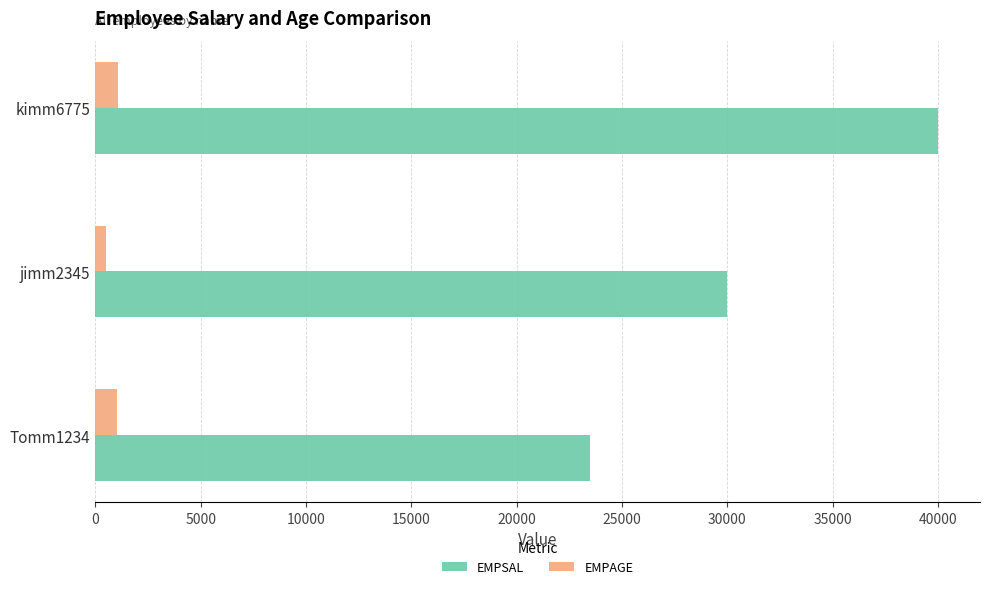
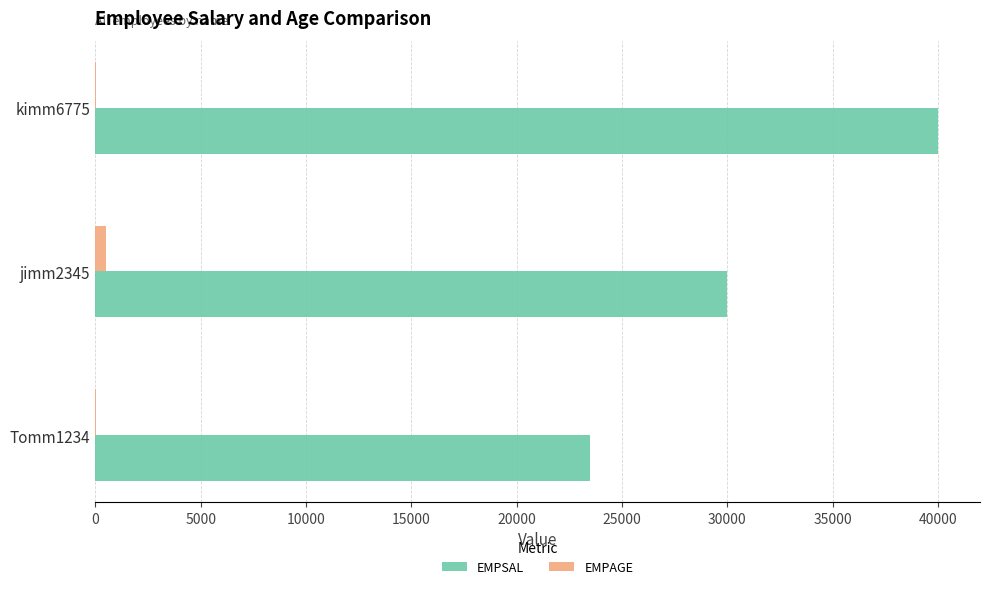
  {
    "EMPSAL": {
      "kimm6775": 40000,
      "jimm2345": 30000,
      "Tomm1234": 23500
    },
    "EMPAGE": {
-     "kimm6775": 1100,
+     "kimm6775": 0,
      "jimm2345": 500,
-     "Tomm1234": 1000
+     "Tomm1234": 0
    }
  }
